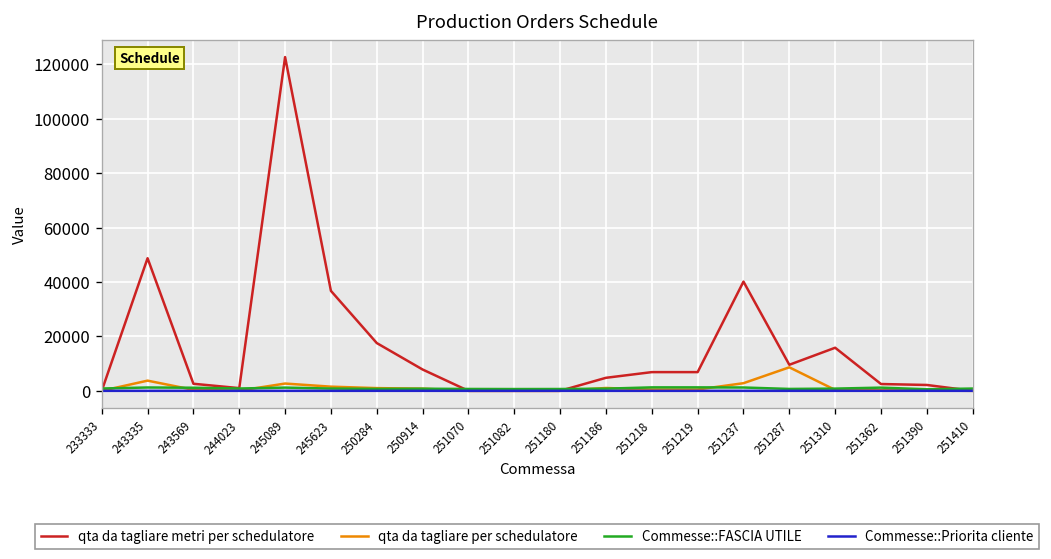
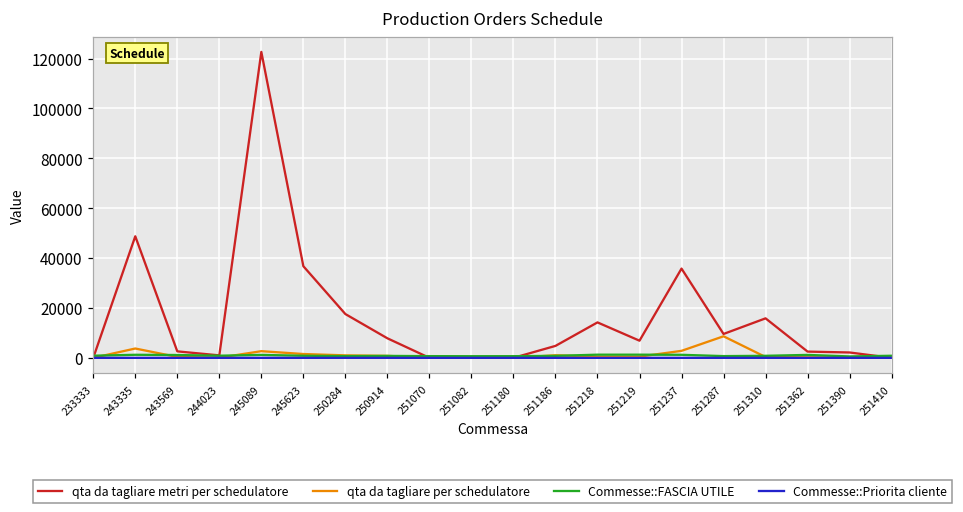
  {
    "qta da tagliare metri per schedulatore": {
      "243335": 49000,
      "243569": 3000,
      "245089": 123000,
      "245623": 37000,
      "250284": 18000,
      "250914": 8000,
      "251186": 5000,
-     "251218": 7000,
+     "251218": 14000,
      "251219": 7000,
-     "251237": 40000,
+     "251237": 36000,
      "251310": 16000,
      "251362": 3000,
      "251390": 2000
    },
    "qta da tagliare per schedulatore": {
      "243335": 4000,
      "245089": 3000,
      "251237": 3000
    },
    "Commesse::FASCIA UTILE": {
      "243335": 1000,
      "245089": 1000,
      "251237": 1000
    },
    "Commesse::Priorita cliente": {
      "243335": 0,
      "245089": 0,
      "251237": 0
    }
  }
